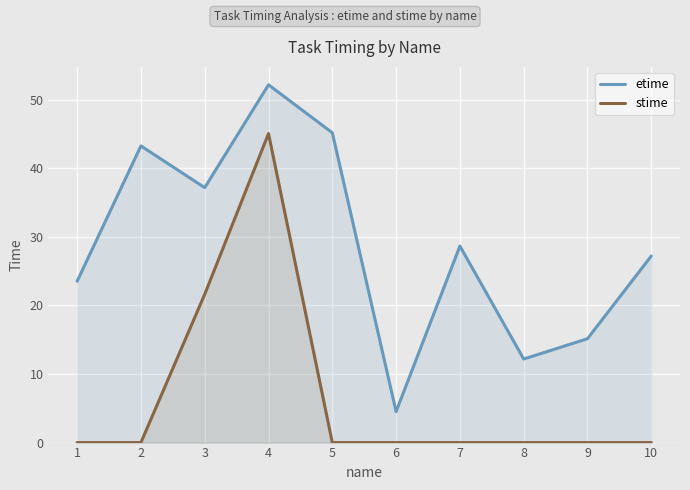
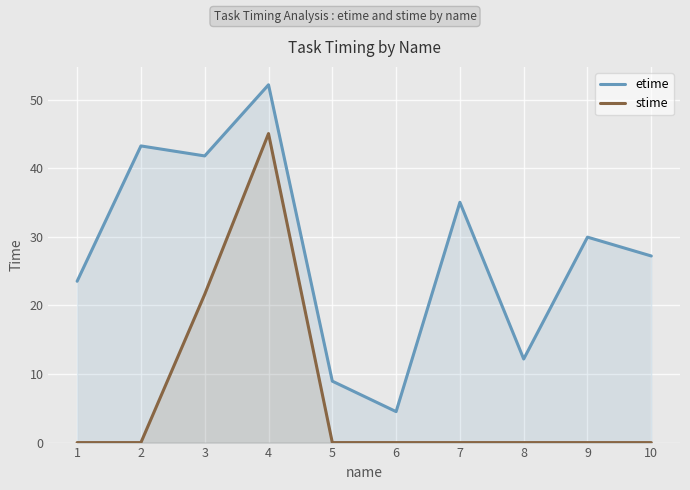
  {
    "etime": {
      "1": 24,
      "2": 43,
-     "3": 37,
+     "3": 42,
      "4": 52,
-     "5": 45,
+     "5": 9,
      "6": 5,
-     "7": 29,
+     "7": 35,
      "8": 12,
-     "9": 15,
+     "9": 30,
      "10": 27
    },
    "stime": {
      "1": 0,
      "2": 0,
      "3": 22,
      "4": 45,
      "5": 0,
      "6": 0,
      "7": 0,
      "8": 0,
      "9": 0,
      "10": 0
    }
  }
